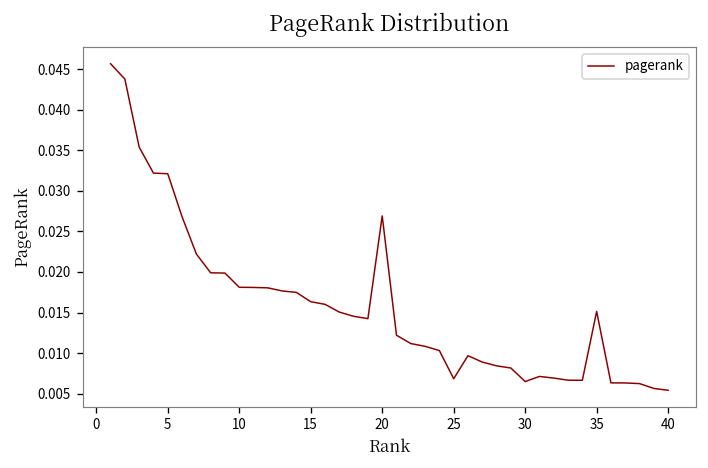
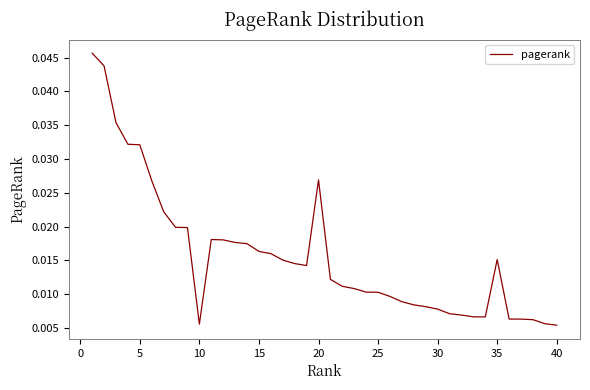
  {
    "5": 0.032,
-   "10": 0.018,
+   "10": 0.006,
    "15": 0.016,
    "20": 0.027,
-   "25": 0.007,
-   "30": 0.007,
+   "25": 0.010,
+   "30": 0.008,
    "35": 0.015,
    "40": 0.005
  }
